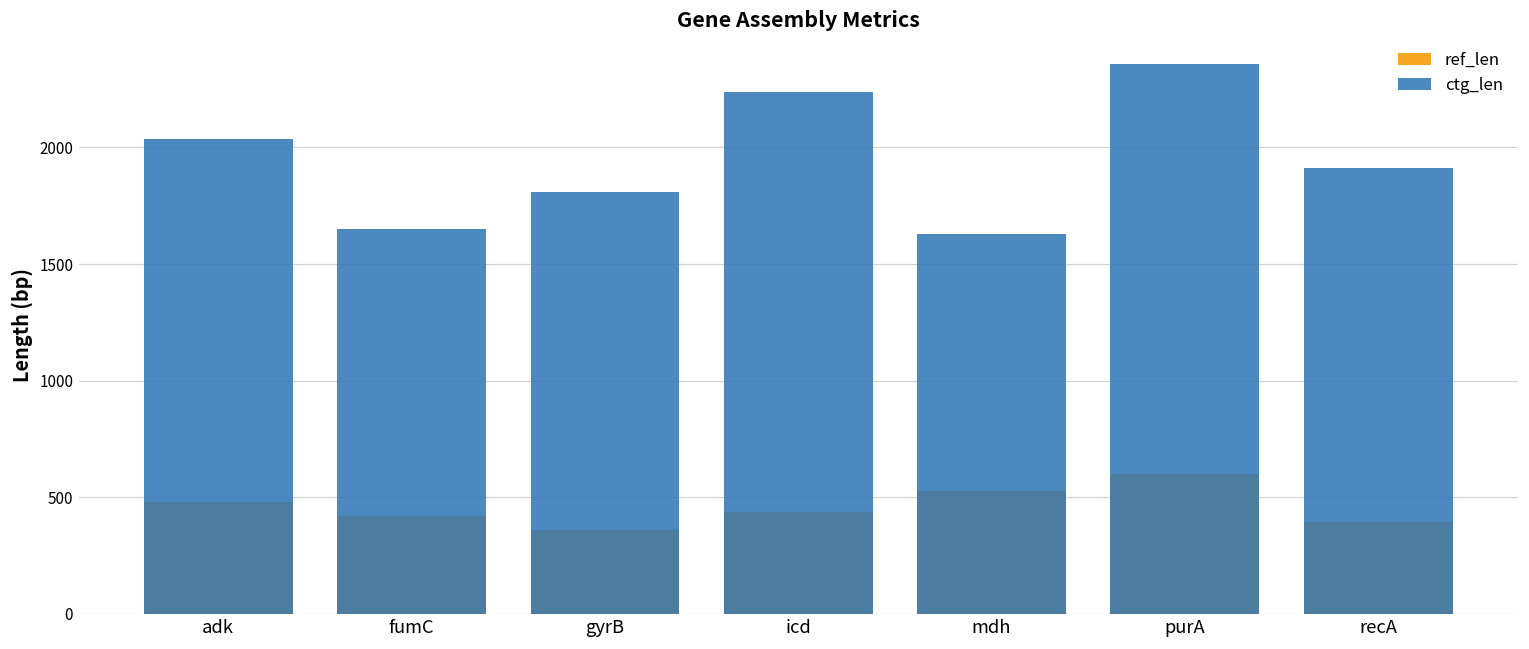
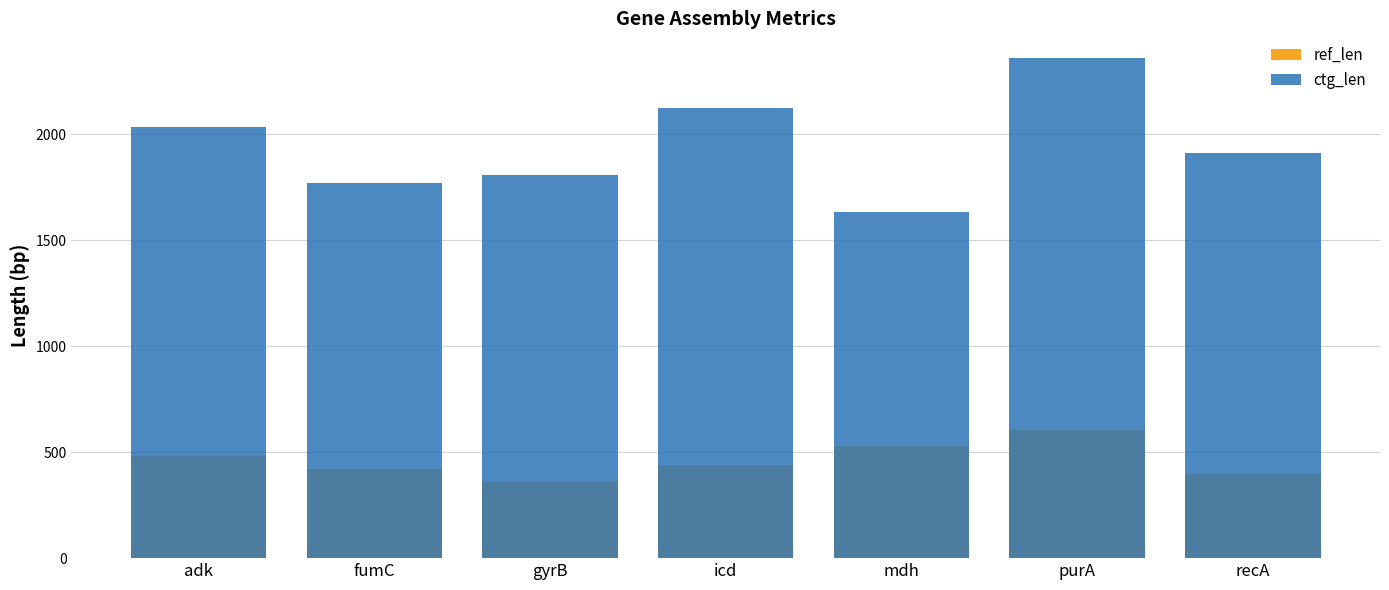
  {
    "ctg_len": {
      "adk": 2030,
-     "fumC": 1650,
+     "fumC": 1770,
      "gyrB": 1810,
-     "icd": 2240,
+     "icd": 2120,
      "mdh": 1630,
      "purA": 2360,
      "recA": 1910
    }
  }
